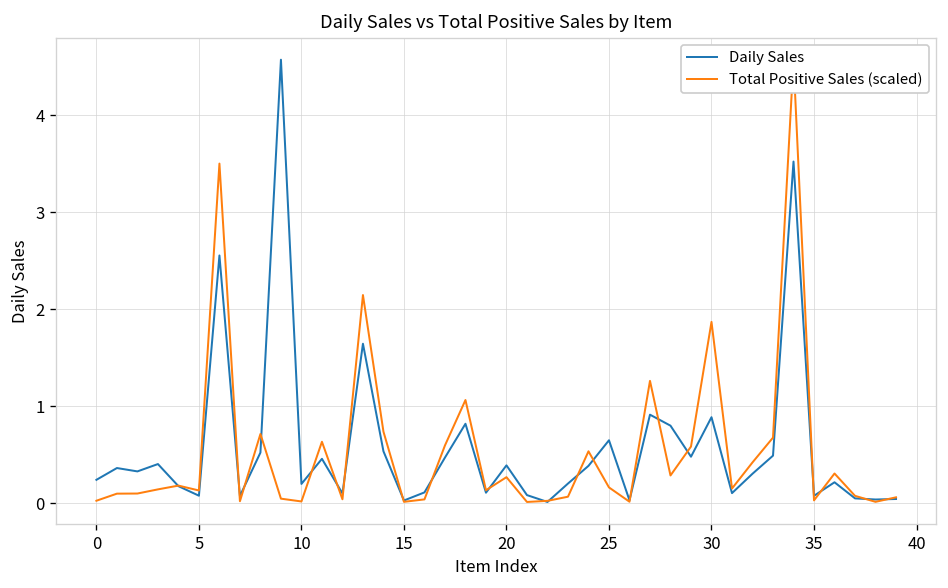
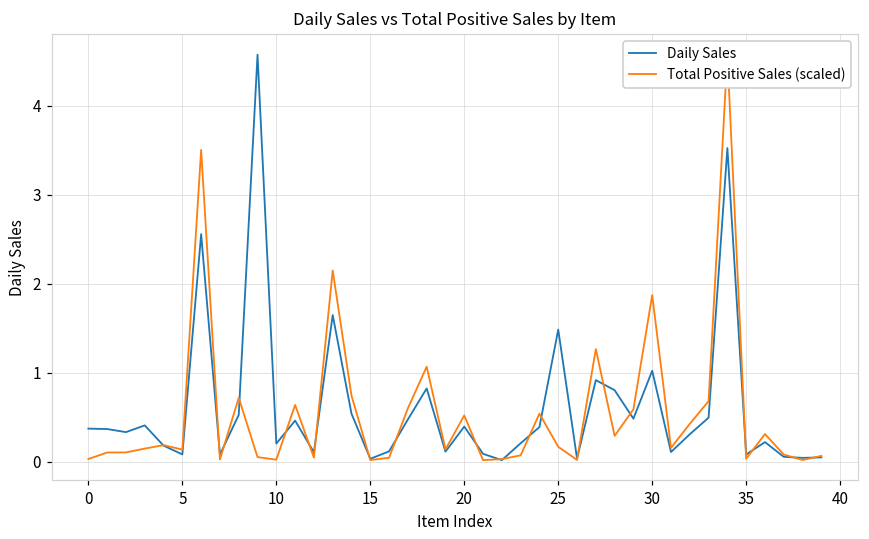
  {
    "Daily Sales": {
-     "0": 0.2,
+     "0": 0.4,
      "5": 0.1,
      "10": 0.2,
      "20": 0.4,
-     "25": 0.7,
-     "30": 0.9,
+     "25": 1.5,
+     "30": 1.0,
      "35": 0.1
    },
    "Total Positive Sales (scaled)": {
      "0": 0.0,
      "5": 0.1,
      "10": 0.0,
-     "20": 0.3,
+     "20": 0.5,
      "25": 0.2,
      "30": 1.9,
      "35": 0.0
    }
  }
